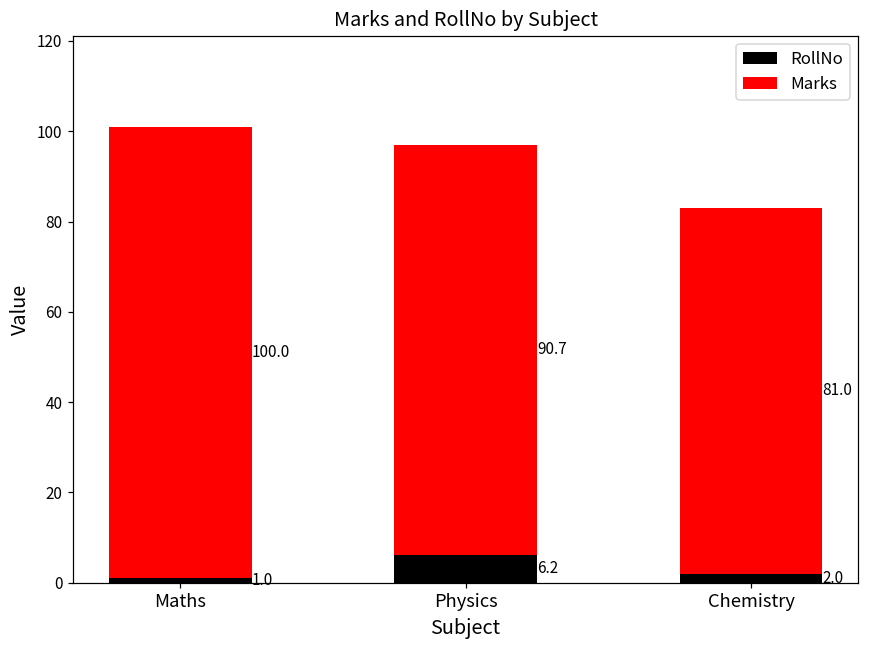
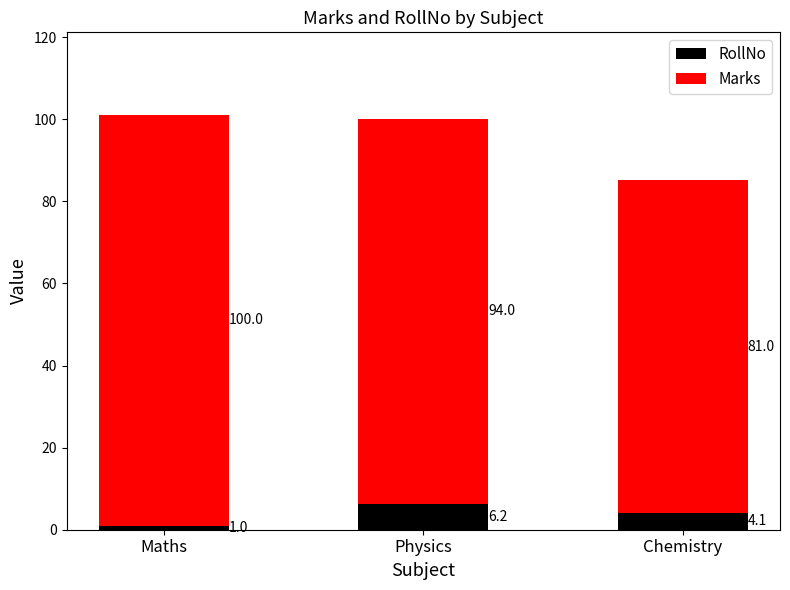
  {
    "RollNo": {
-     "Chemistry": 2.0
+     "Chemistry": 4.1
    },
    "Marks": {
-     "Physics": 90.7
+     "Physics": 94.0
    }
  }
